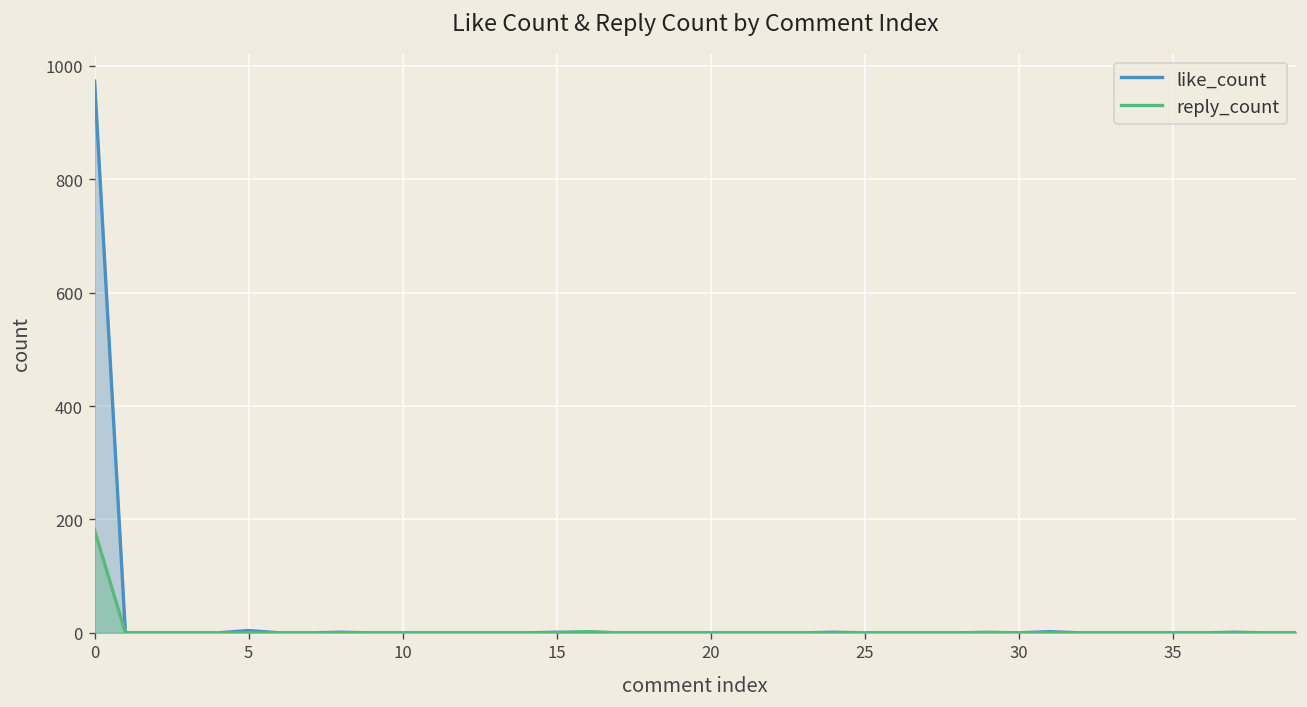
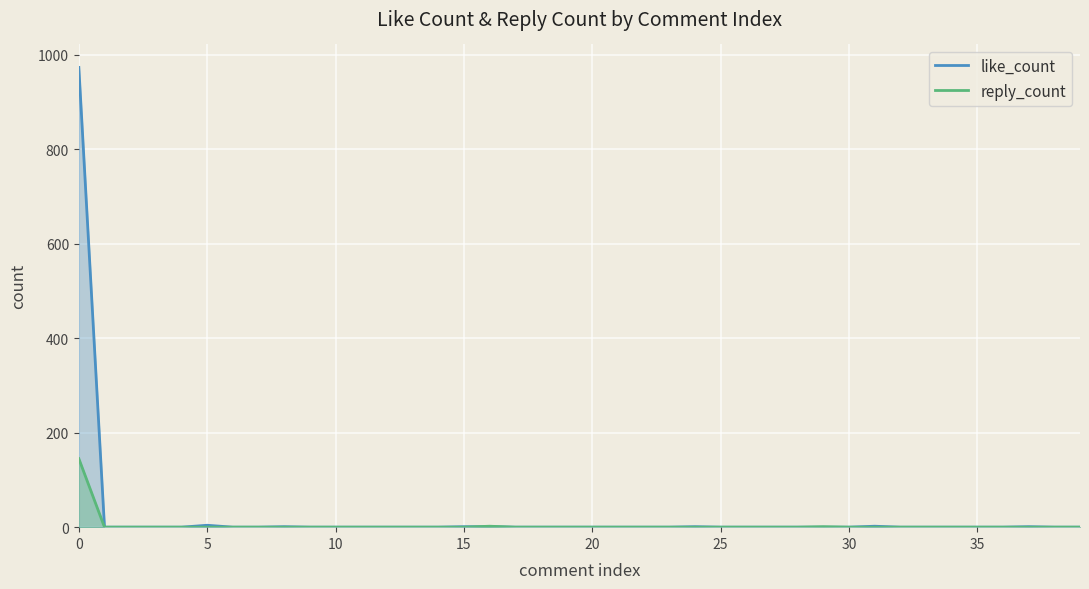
  {
    "like_count": {
      "0": 970
    },
    "reply_count": {
-     "0": 180
+     "0": 150
    }
  }
